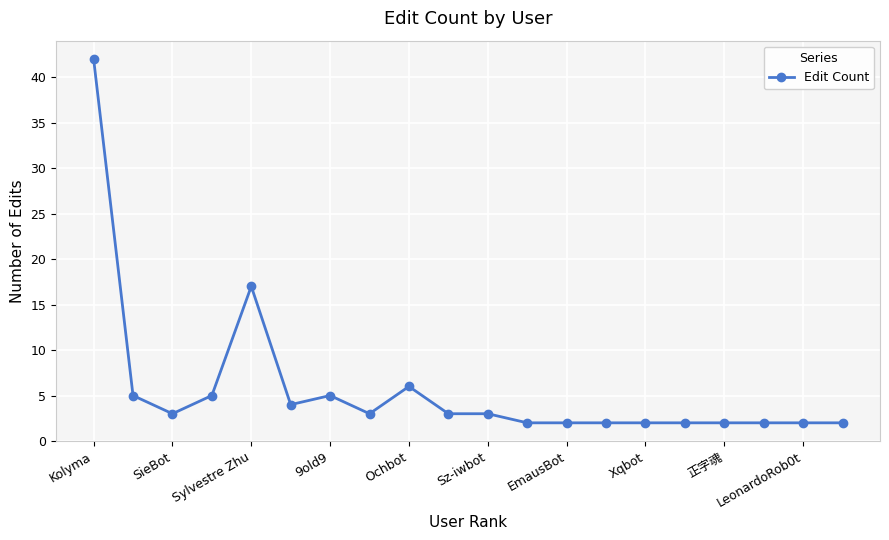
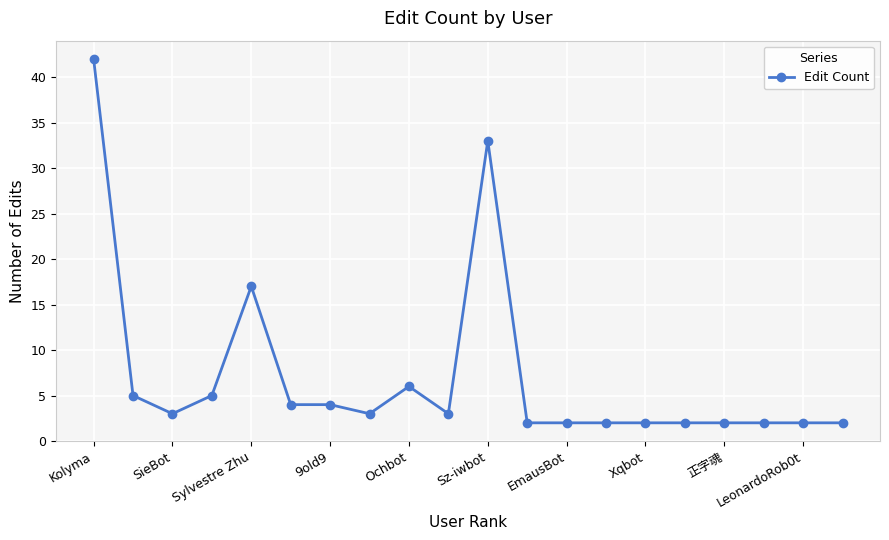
  {
    "Kolyma": 42,
    "SieBot": 3,
    "Sylvestre Zhu": 17,
-   "9old9": 5,
+   "9old9": 4,
    "Ochbot": 6,
-   "Sz-iwbot": 3,
+   "Sz-iwbot": 33,
    "EmausBot": 2,
    "Xqbot": 2,
    "正字魂": 2,
    "LeonardoRob0t": 2
  }
